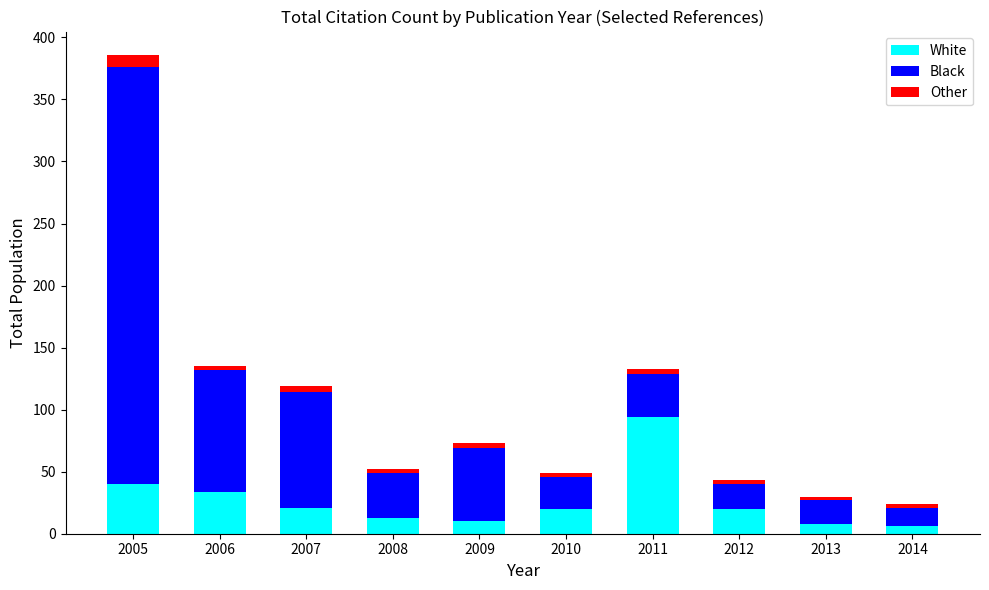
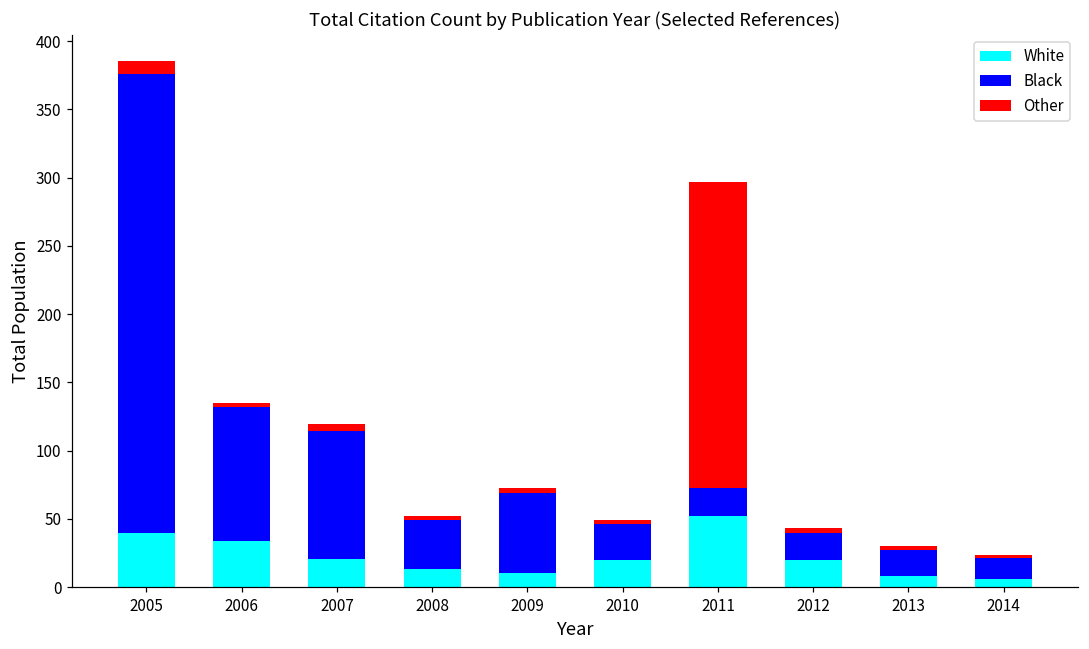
  {
    "White": {
      "2005": 40,
      "2006": 34,
      "2007": 21,
      "2008": 13,
      "2009": 10,
      "2010": 20,
-     "2011": 94,
+     "2011": 52,
      "2012": 20,
      "2013": 8,
      "2014": 6
    },
    "Black": {
      "2005": 336,
      "2006": 98,
      "2007": 94,
      "2008": 36,
      "2009": 59,
      "2010": 26,
-     "2011": 35,
+     "2011": 21,
      "2012": 20,
      "2013": 19,
      "2014": 15
    },
    "Other": {
      "2005": 9,
      "2006": 3,
      "2007": 5,
      "2008": 3,
      "2009": 4,
      "2010": 3,
-     "2011": 4,
+     "2011": 224,
      "2012": 3,
      "2013": 3,
      "2014": 3
    }
  }
